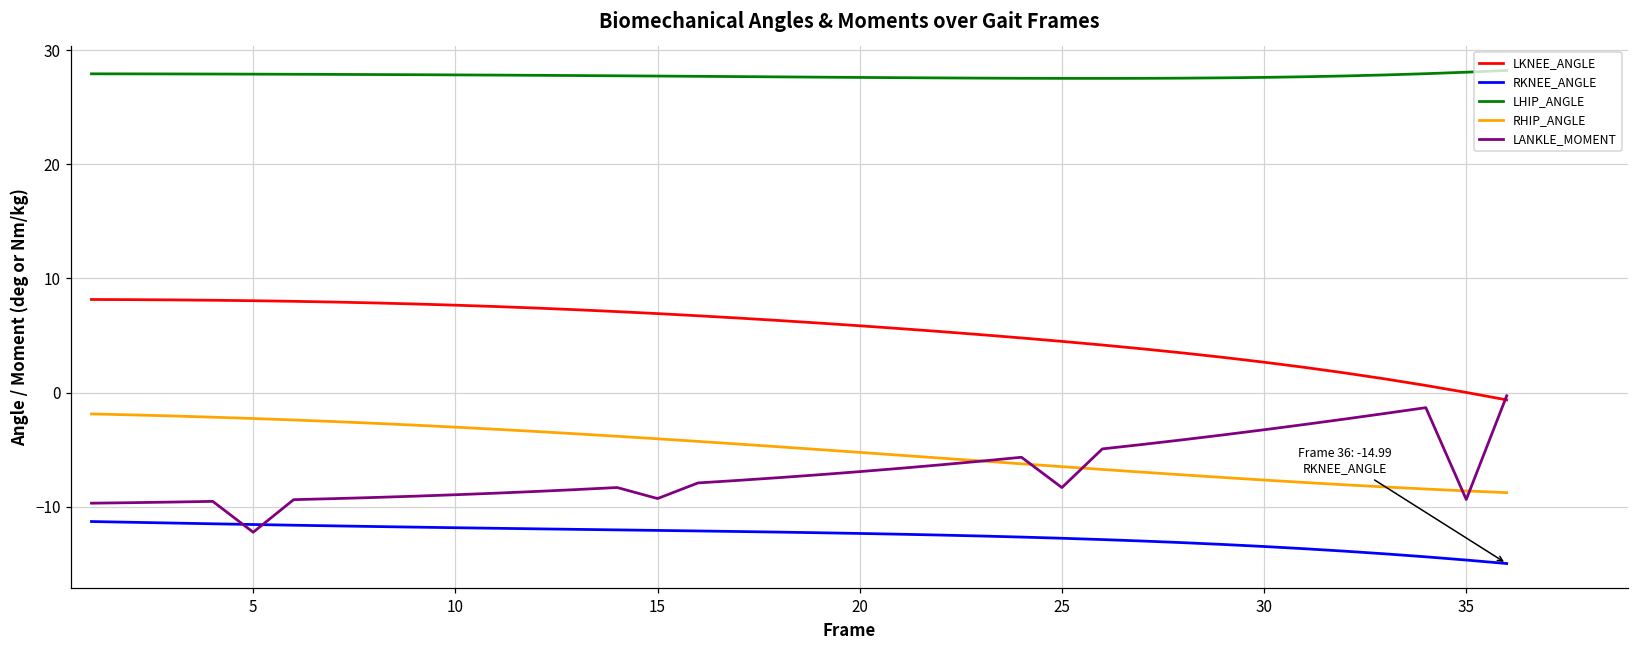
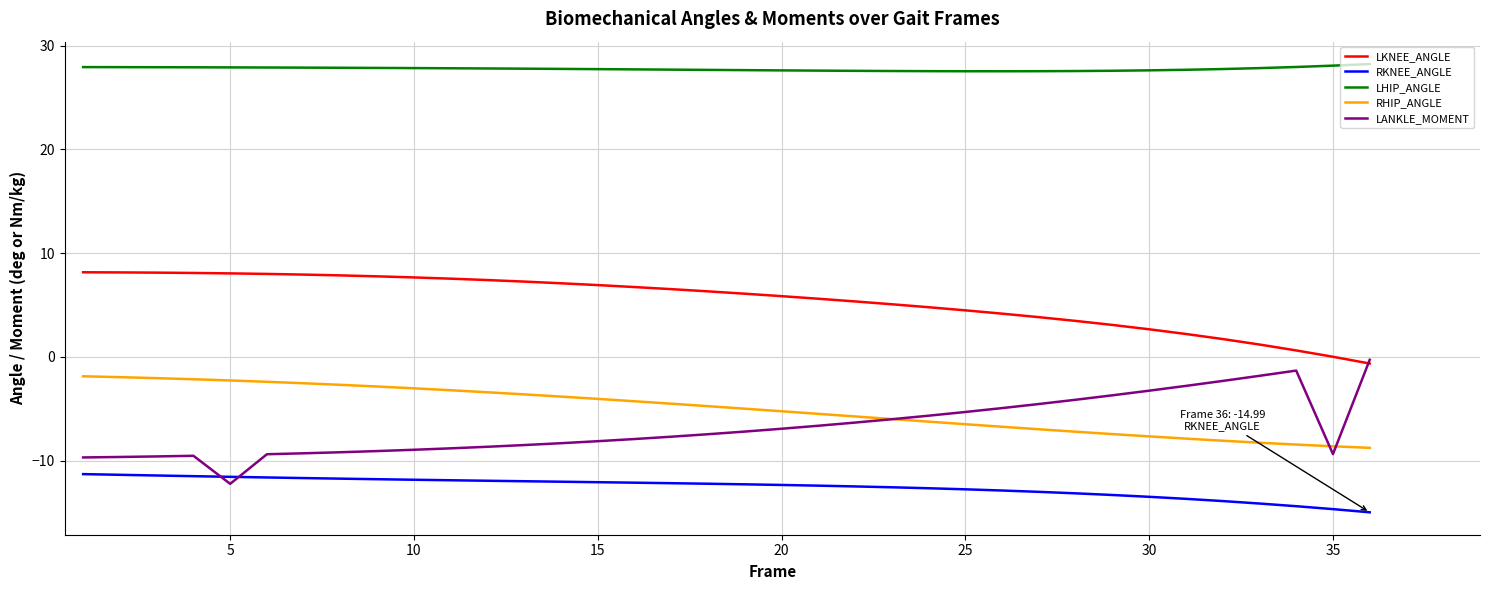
  {
    "LKNEE_ANGLE": {
      "5": 8.1,
      "10": 7.7,
      "15": 6.9,
      "20": 5.9,
      "25": 4.5,
      "30": 2.7,
      "35": 0.0
    },
    "RKNEE_ANGLE": {
      "5": -11.6,
      "10": -11.8,
      "15": -12.1,
      "20": -12.4,
      "25": -12.8,
      "30": -13.5
    },
    "LHIP_ANGLE": {
      "5": 27.9,
      "10": 27.8,
      "15": 27.7,
      "20": 27.6,
      "25": 27.5,
      "30": 27.6,
      "35": 28.1
    },
    "RHIP_ANGLE": {
      "5": -2.3,
      "10": -3.0,
      "15": -4.1,
      "20": -5.2,
      "25": -6.5,
      "30": -7.7
    },
    "LANKLE_MOMENT": {
      "5": -12.2,
      "10": -9.0,
-     "15": -9.3,
+     "15": -8.1,
      "20": -6.9,
-     "25": -8.3,
+     "25": -5.3,
      "30": -3.3
    }
  }
